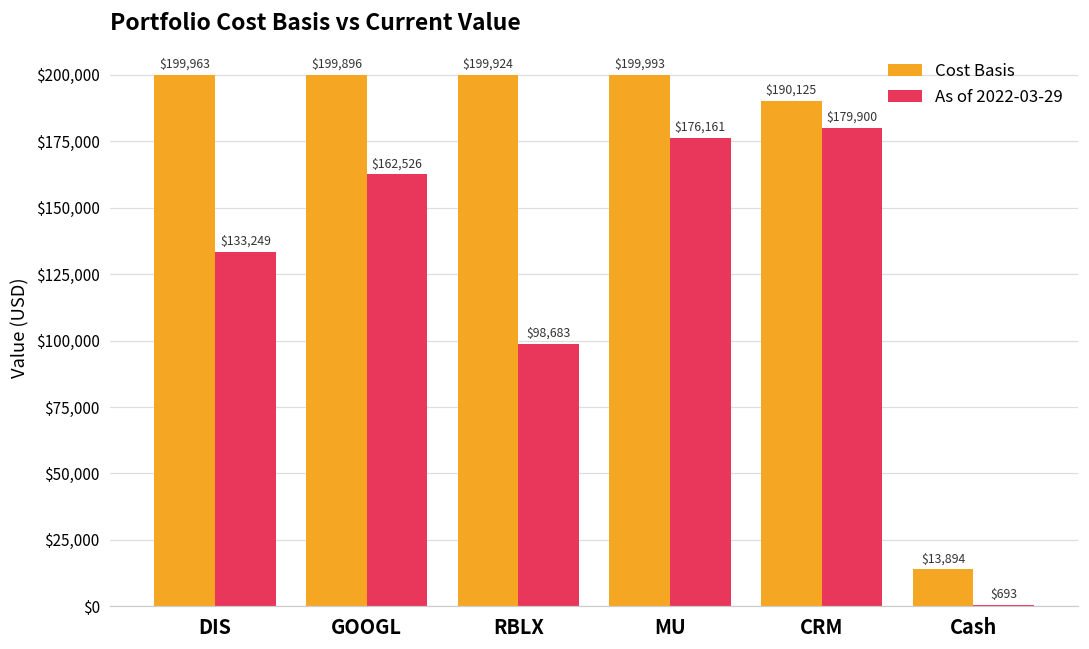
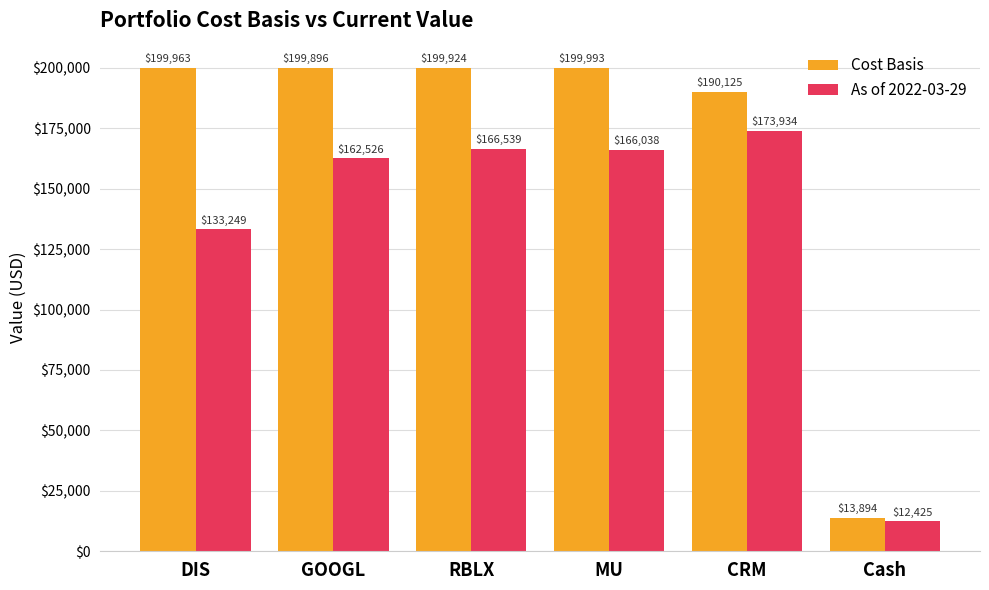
  {
    "Cost Basis": {
      "DIS": "$199,963",
      "GOOGL": "$199,896",
      "RBLX": "$199,924",
      "MU": "$199,993",
      "CRM": "$190,125",
      "Cash": "$13,894"
    },
    "As of 2022-03-29": {
      "DIS": "$133,249",
      "GOOGL": "$162,526",
-     "RBLX": "$98,683",
-     "MU": "$176,161",
-     "CRM": "$179,900",
-     "Cash": "$693"
+     "RBLX": "$166,539",
+     "MU": "$166,038",
+     "CRM": "$173,934",
+     "Cash": "$12,425"
    }
  }
